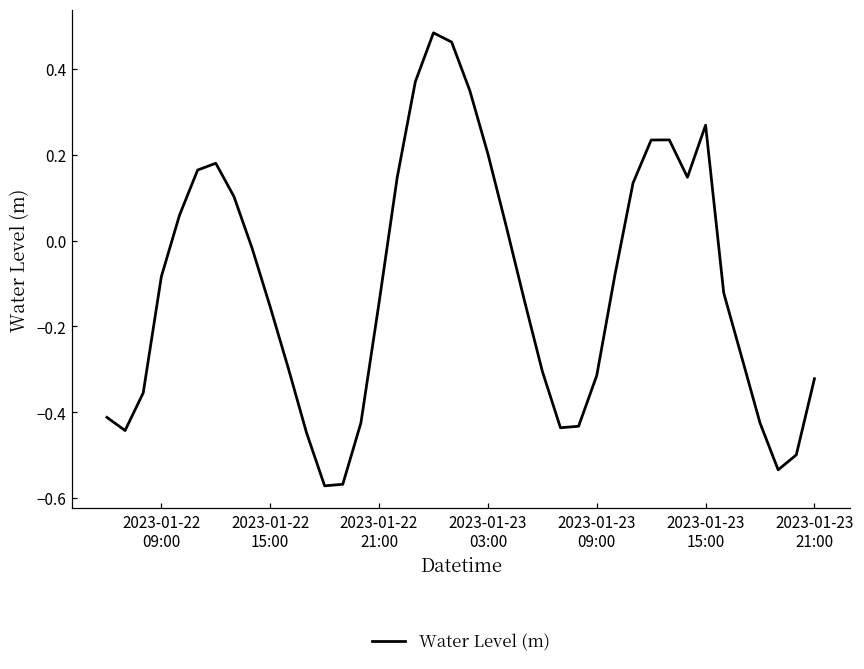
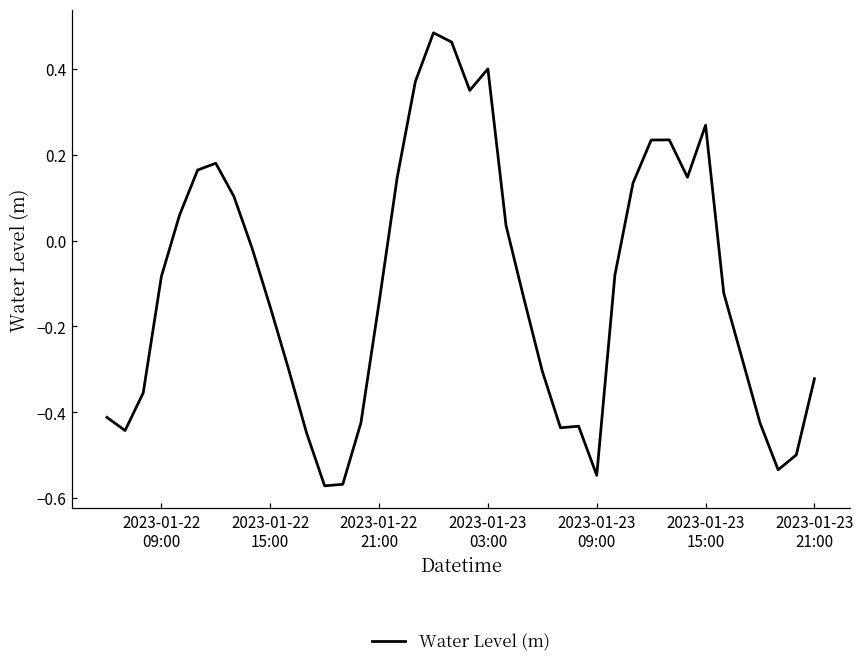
  {
    "2023-01-22 09:00": -0.08,
    "2023-01-22 15:00": -0.15,
    "2023-01-22 21:00": -0.14,
-   "2023-01-23 03:00": 0.20,
-   "2023-01-23 09:00": -0.31,
+   "2023-01-23 03:00": 0.40,
+   "2023-01-23 09:00": -0.55,
    "2023-01-23 15:00": 0.27,
    "2023-01-23 21:00": -0.32
  }
